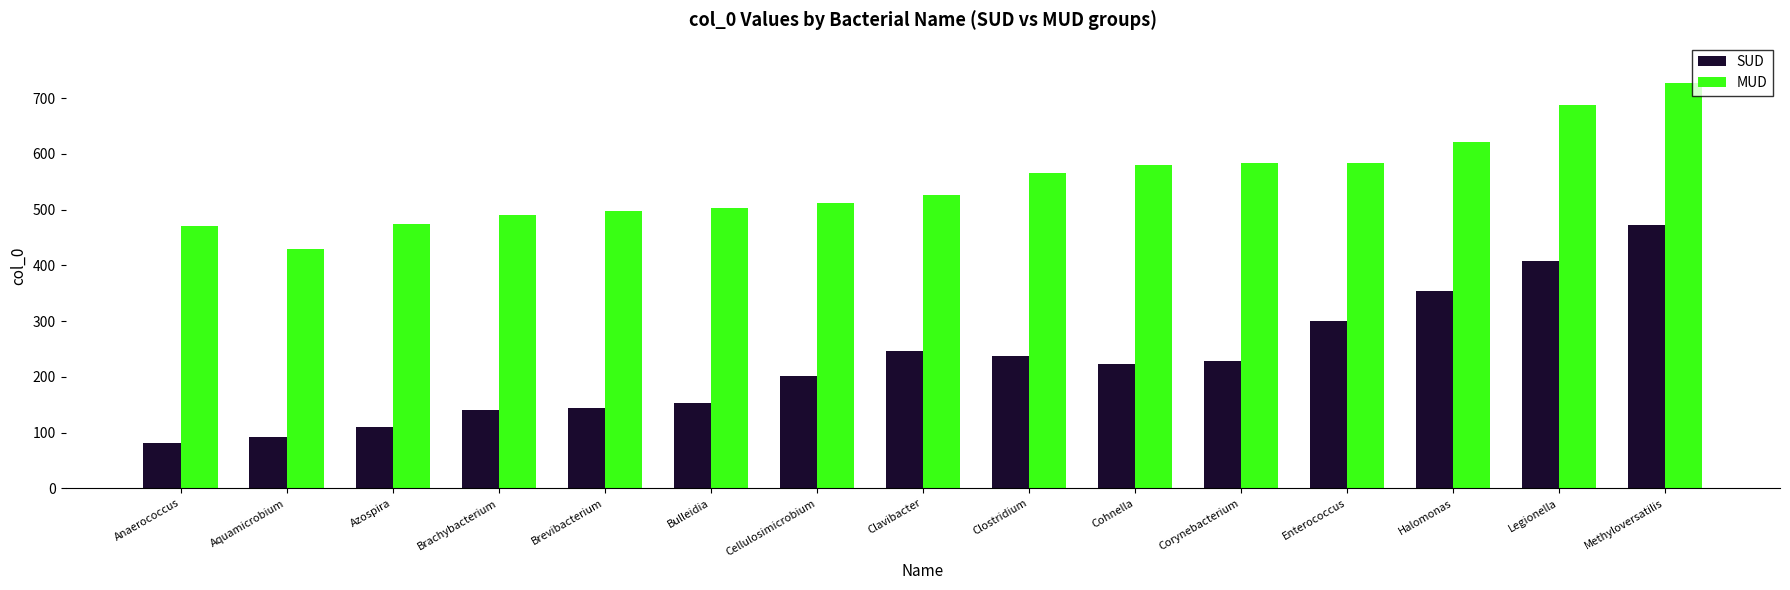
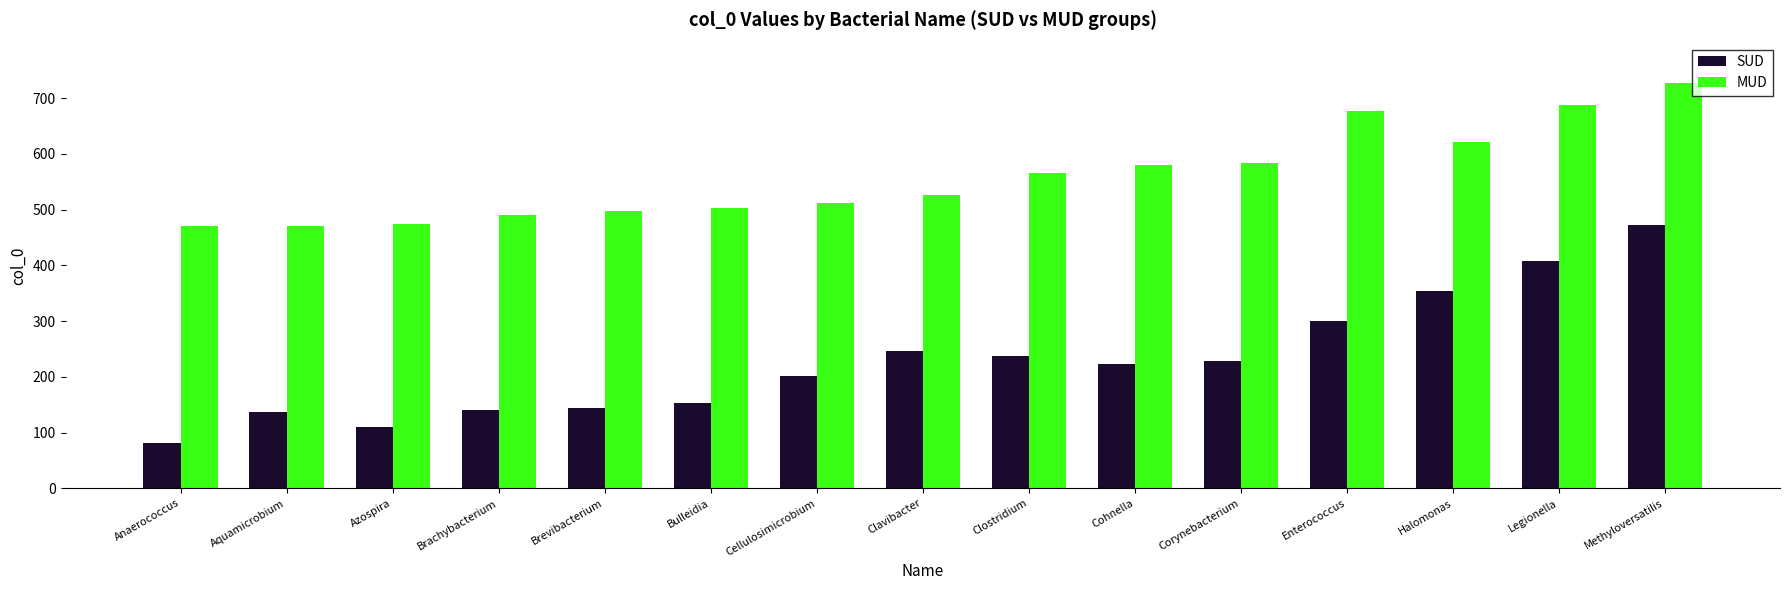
  {
    "SUD": {
      "Anaerococcus": 80,
-     "Aquamicrobium": 90,
+     "Aquamicrobium": 140,
      "Azospira": 110,
      "Brachybacterium": 140,
      "Brevibacterium": 150,
      "Bulleidia": 150,
      "Cellulosimicrobium": 200,
      "Clavibacter": 250,
      "Clostridium": 240,
      "Cohnella": 220,
      "Corynebacterium": 230,
      "Enterococcus": 300,
      "Halomonas": 350,
      "Legionella": 410,
      "Methyloversatilis": 470
    },
    "MUD": {
      "Anaerococcus": 470,
-     "Aquamicrobium": 430,
+     "Aquamicrobium": 470,
      "Azospira": 470,
      "Brachybacterium": 490,
      "Brevibacterium": 500,
      "Bulleidia": 500,
      "Cellulosimicrobium": 510,
      "Clavibacter": 530,
      "Clostridium": 570,
      "Cohnella": 580,
      "Corynebacterium": 580,
-     "Enterococcus": 580,
+     "Enterococcus": 680,
      "Halomonas": 620,
      "Legionella": 690,
      "Methyloversatilis": 730
    }
  }
